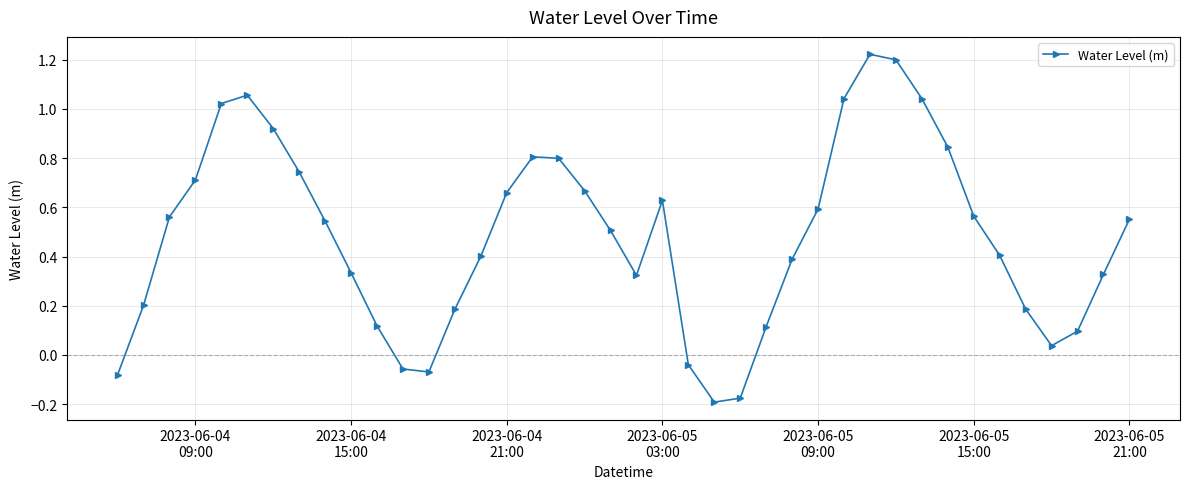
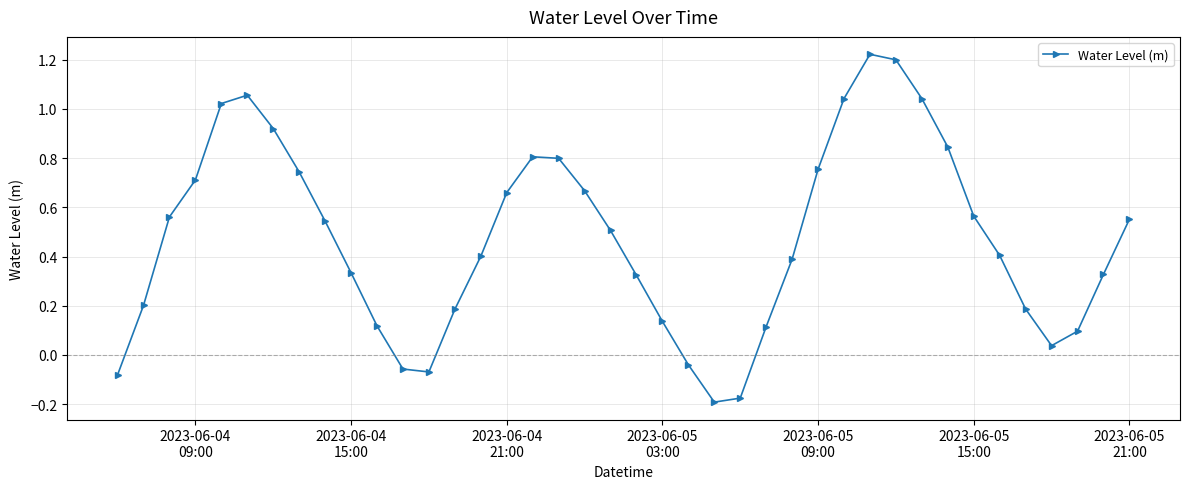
  {
    "2023-06-04 09:00": 0.71,
    "2023-06-04 15:00": 0.33,
    "2023-06-04 21:00": 0.66,
-   "2023-06-05 03:00": 0.63,
-   "2023-06-05 09:00": 0.59,
+   "2023-06-05 03:00": 0.14,
+   "2023-06-05 09:00": 0.75,
    "2023-06-05 15:00": 0.56,
    "2023-06-05 21:00": 0.55
  }
